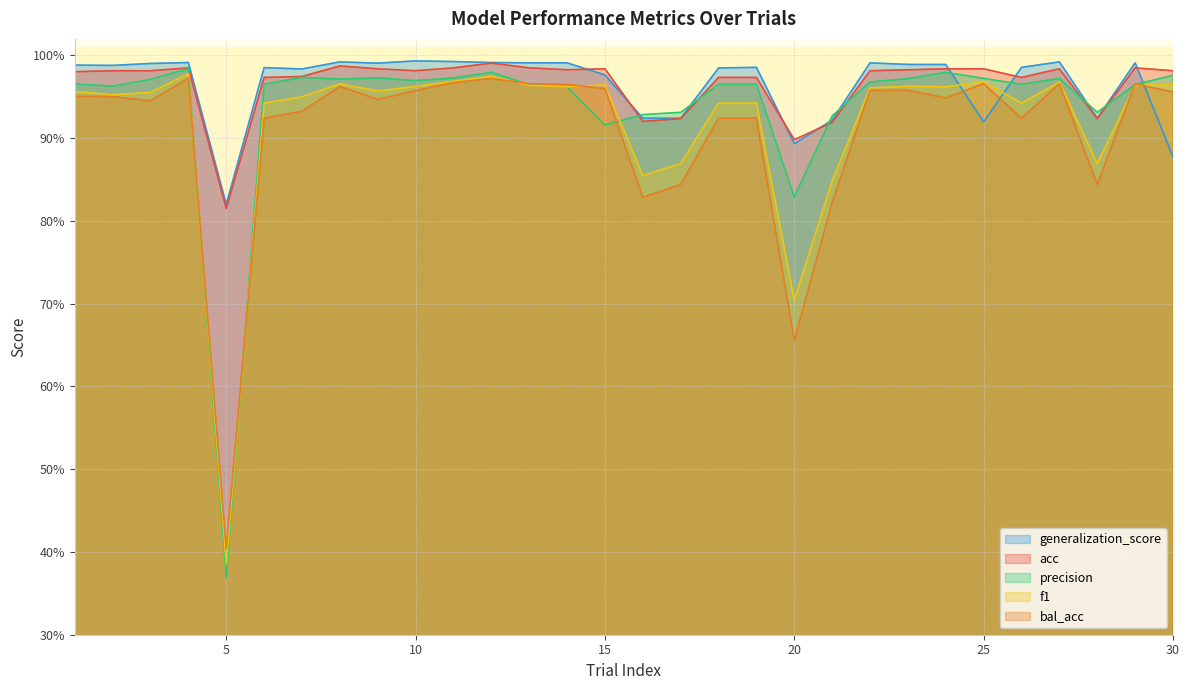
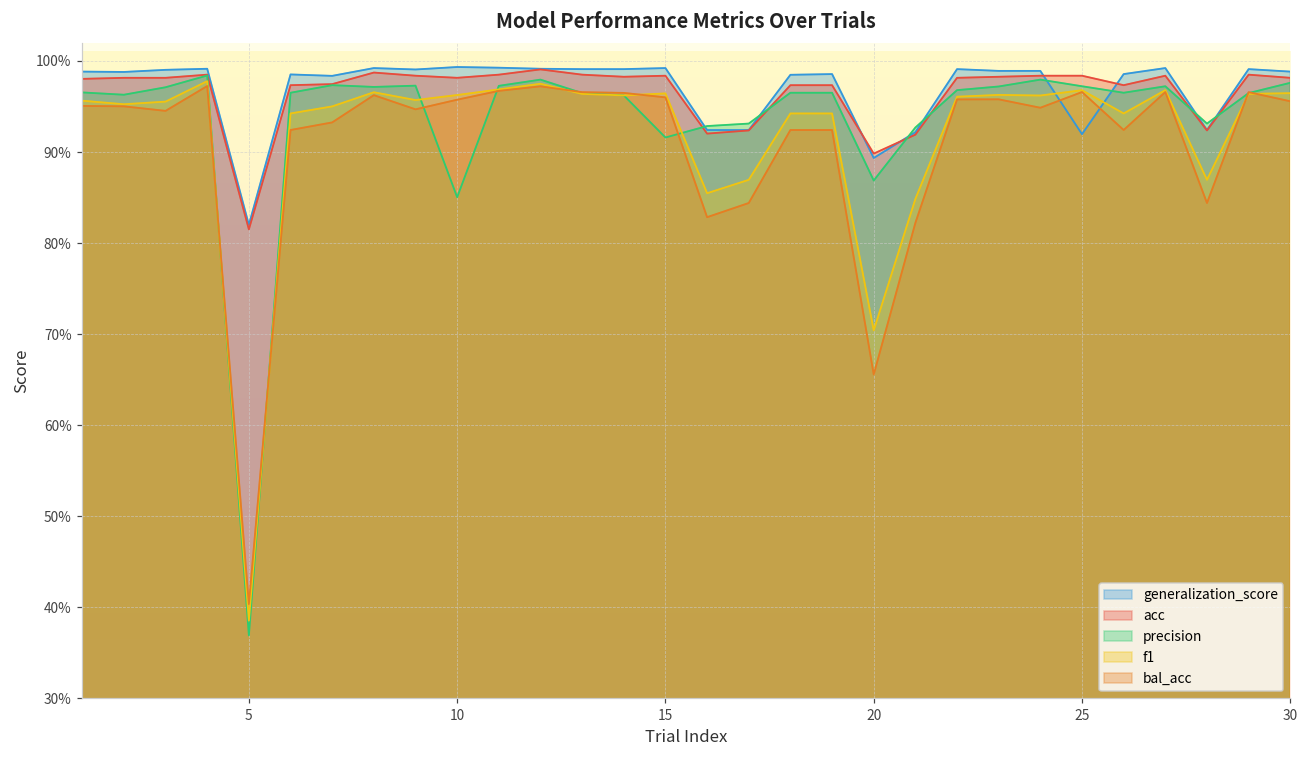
  {
    "generalization_score": {
      "5": "82%",
      "10": "99%",
-     "15": "98%",
+     "15": "99%",
      "20": "89%",
      "25": "92%",
-     "30": "88%"
+     "30": "99%"
    },
    "precision": {
      "5": "37%",
-     "10": "97%",
+     "10": "85%",
      "15": "92%",
-     "20": "83%",
+     "20": "87%",
      "25": "97%",
      "30": "98%"
    }
  }
